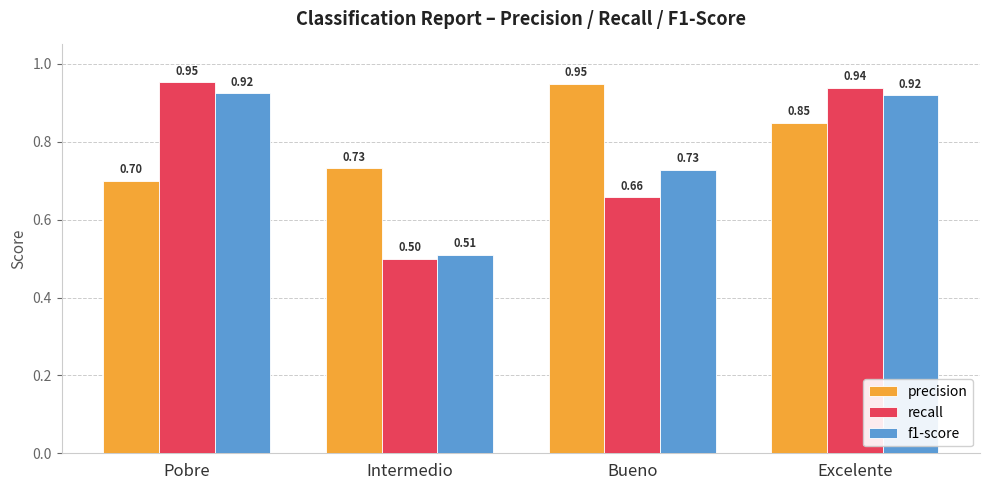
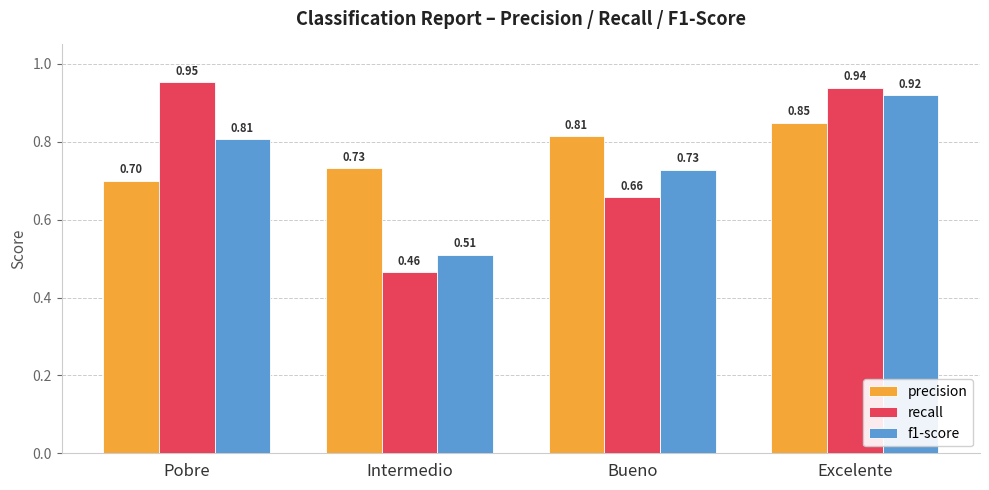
  {
    "precision": {
      "Pobre": 0.70,
      "Intermedio": 0.73,
-     "Bueno": 0.95,
+     "Bueno": 0.81,
      "Excelente": 0.85
    },
    "recall": {
      "Pobre": 0.95,
-     "Intermedio": 0.50,
+     "Intermedio": 0.46,
      "Bueno": 0.66,
      "Excelente": 0.94
    },
    "f1-score": {
-     "Pobre": 0.92,
+     "Pobre": 0.81,
      "Intermedio": 0.51,
      "Bueno": 0.73,
      "Excelente": 0.92
    }
  }
